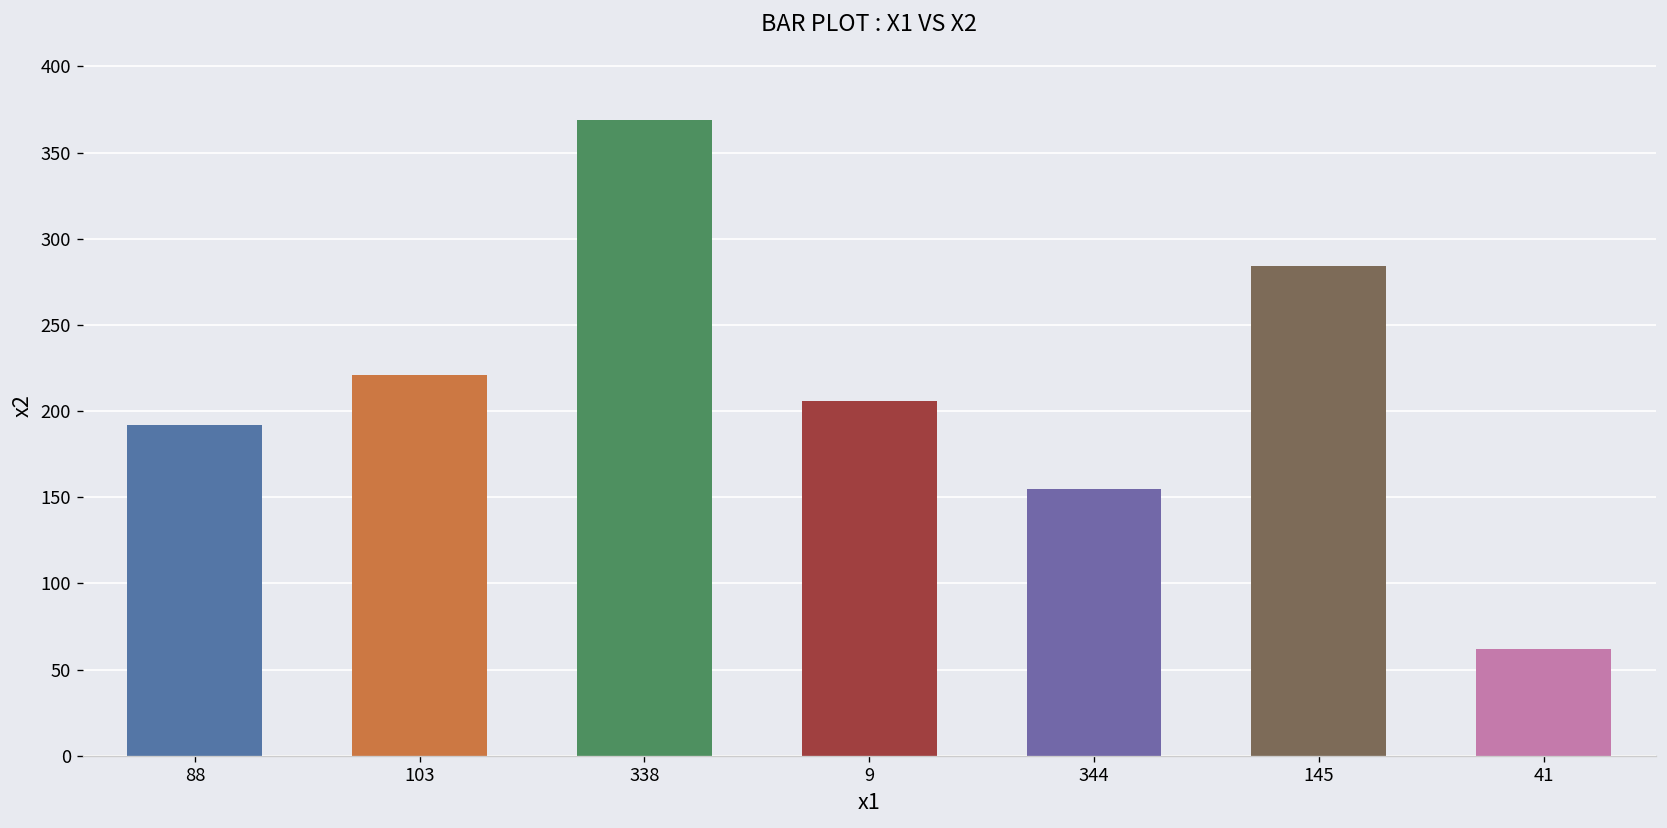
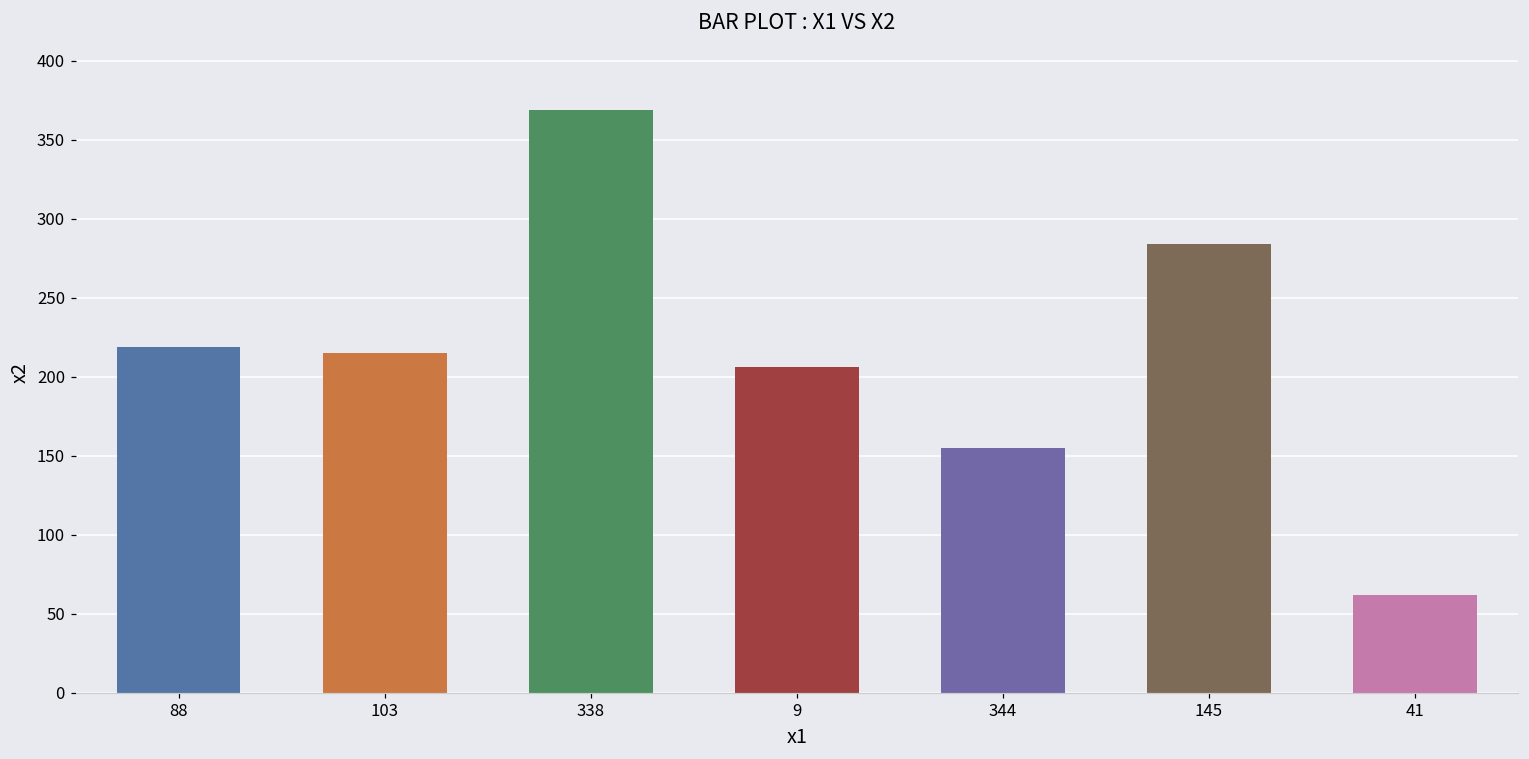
  {
-   "88": 192,
-   "103": 221,
+   "88": 219,
+   "103": 215,
    "338": 369,
    "9": 206,
    "344": 155,
    "145": 284,
    "41": 62
  }
